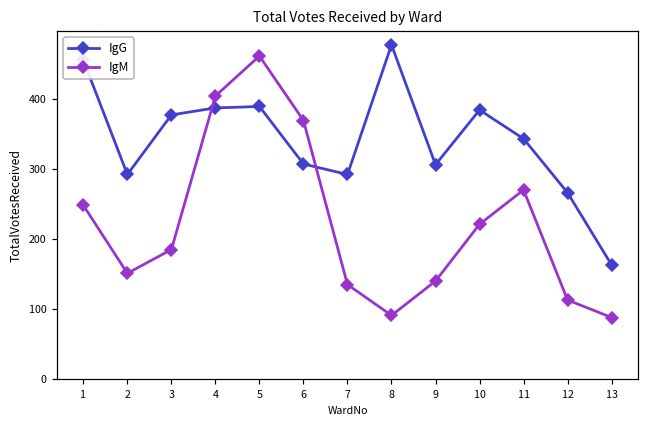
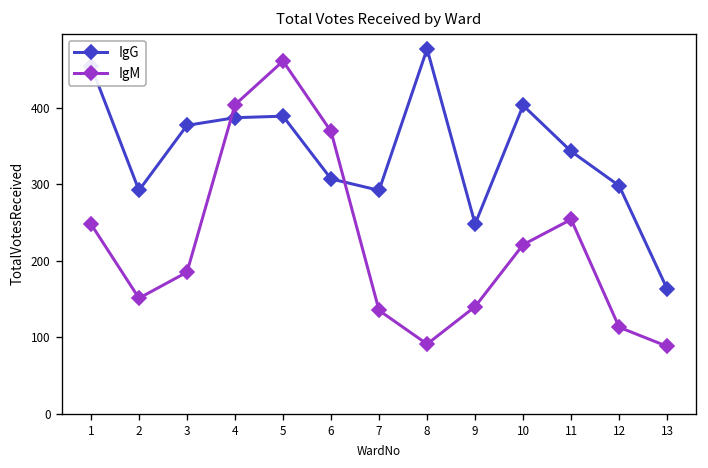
  {
    "IgG": {
      "2": 290,
      "3": 380,
      "4": 390,
      "5": 390,
      "6": 310,
      "7": 290,
      "8": 480,
-     "9": 310,
-     "10": 380,
+     "9": 250,
+     "10": 400,
      "11": 340,
-     "12": 270,
+     "12": 300,
      "13": 160
    },
    "IgM": {
      "1": 250,
      "2": 150,
      "3": 190,
      "4": 400,
      "5": 460,
      "6": 370,
      "7": 140,
      "8": 90,
      "9": 140,
      "10": 220,
-     "11": 270,
+     "11": 250,
      "12": 110,
      "13": 90
    }
  }
